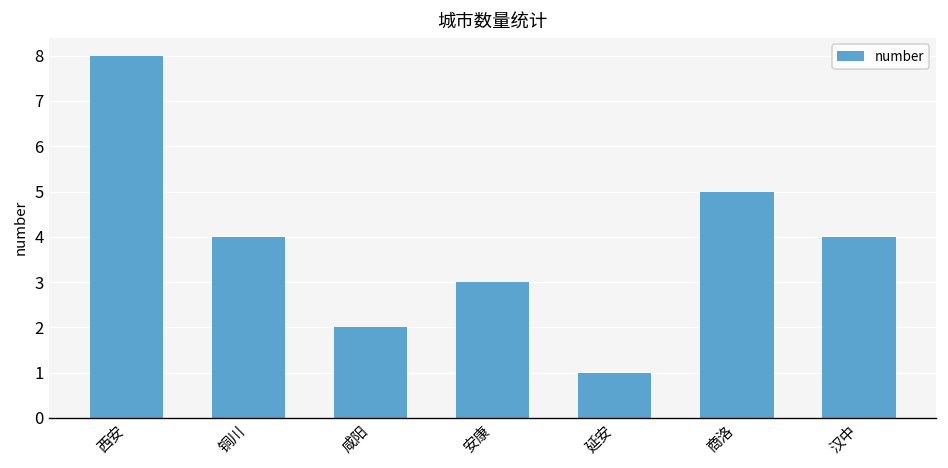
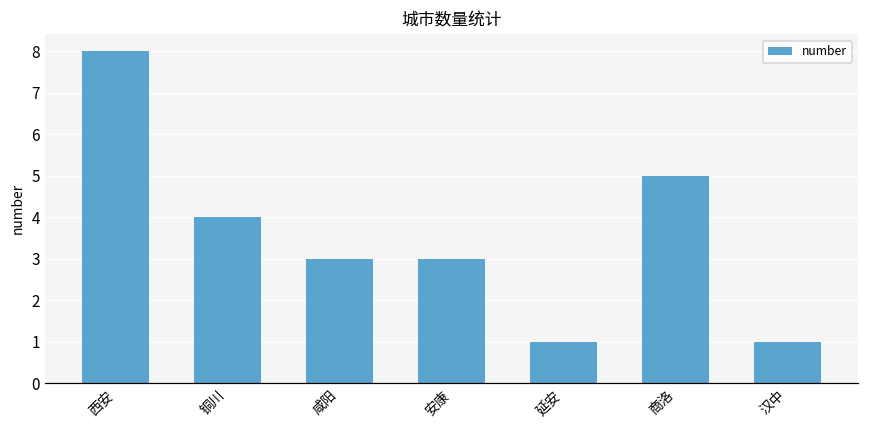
  {
    "西安": 8,
    "铜川": 4,
-   "咸阳": 2,
+   "咸阳": 3,
    "安康": 3,
    "延安": 1,
    "商洛": 5,
-   "汉中": 4
+   "汉中": 1
  }
